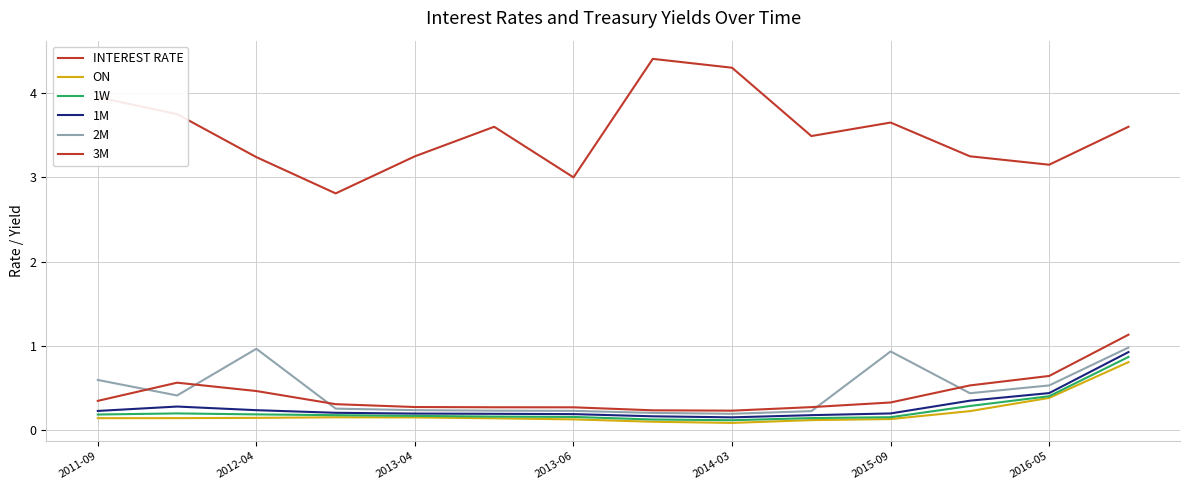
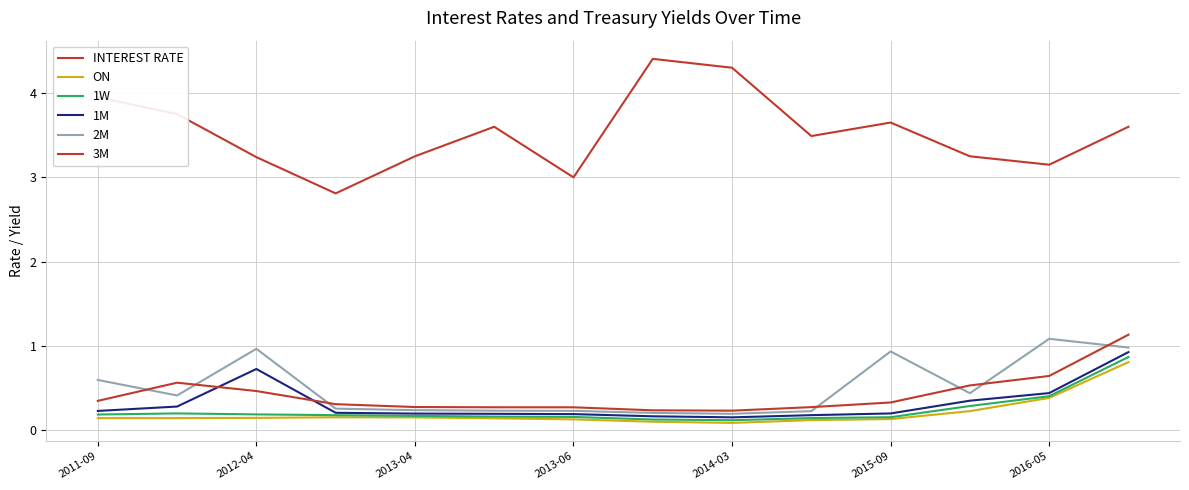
  {
    "ON": {
      "2011-09": 0.1,
      "2012-04": 0.1,
      "2014-03": 0.1
    },
    "1W": {
      "2011-09": 0.2,
      "2012-04": 0.2,
      "2014-03": 0.1
    },
    "1M": {
      "2011-09": 0.2,
-     "2012-04": 0.2,
+     "2012-04": 0.7,
      "2013-06": 0.2,
      "2014-03": 0.2,
      "2015-09": 0.2,
      "2016-05": 0.4
    },
    "2M": {
      "2011-09": 0.6,
      "2012-04": 1.0,
      "2013-04": 0.2,
      "2013-06": 0.2,
      "2014-03": 0.2,
      "2015-09": 0.9,
-     "2016-05": 0.5
+     "2016-05": 1.1
    }
  }
